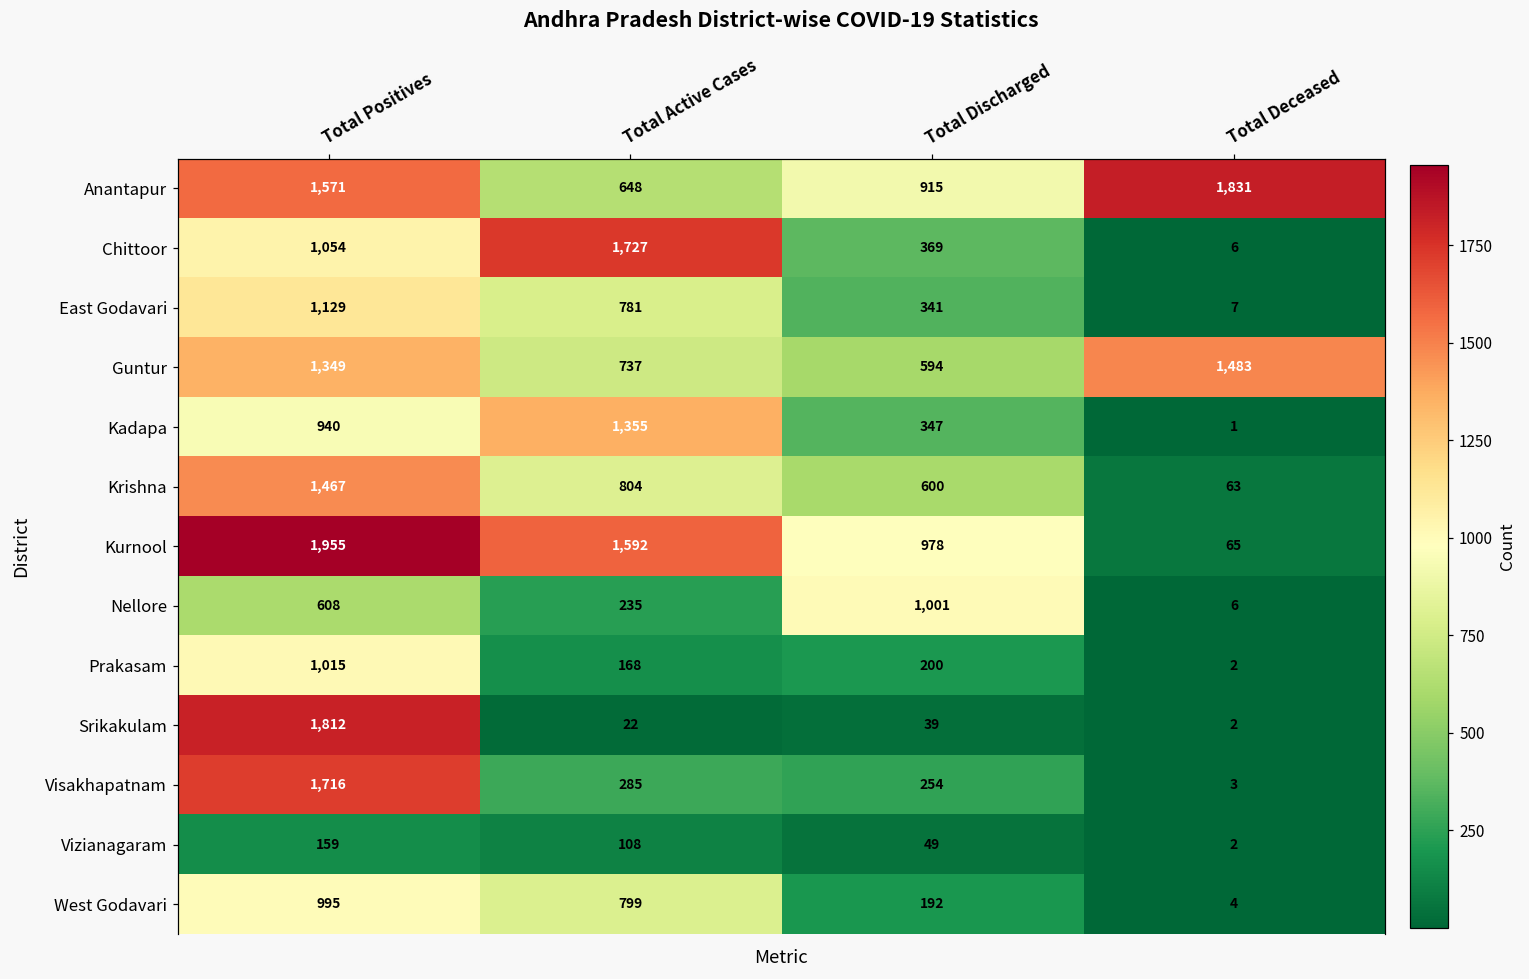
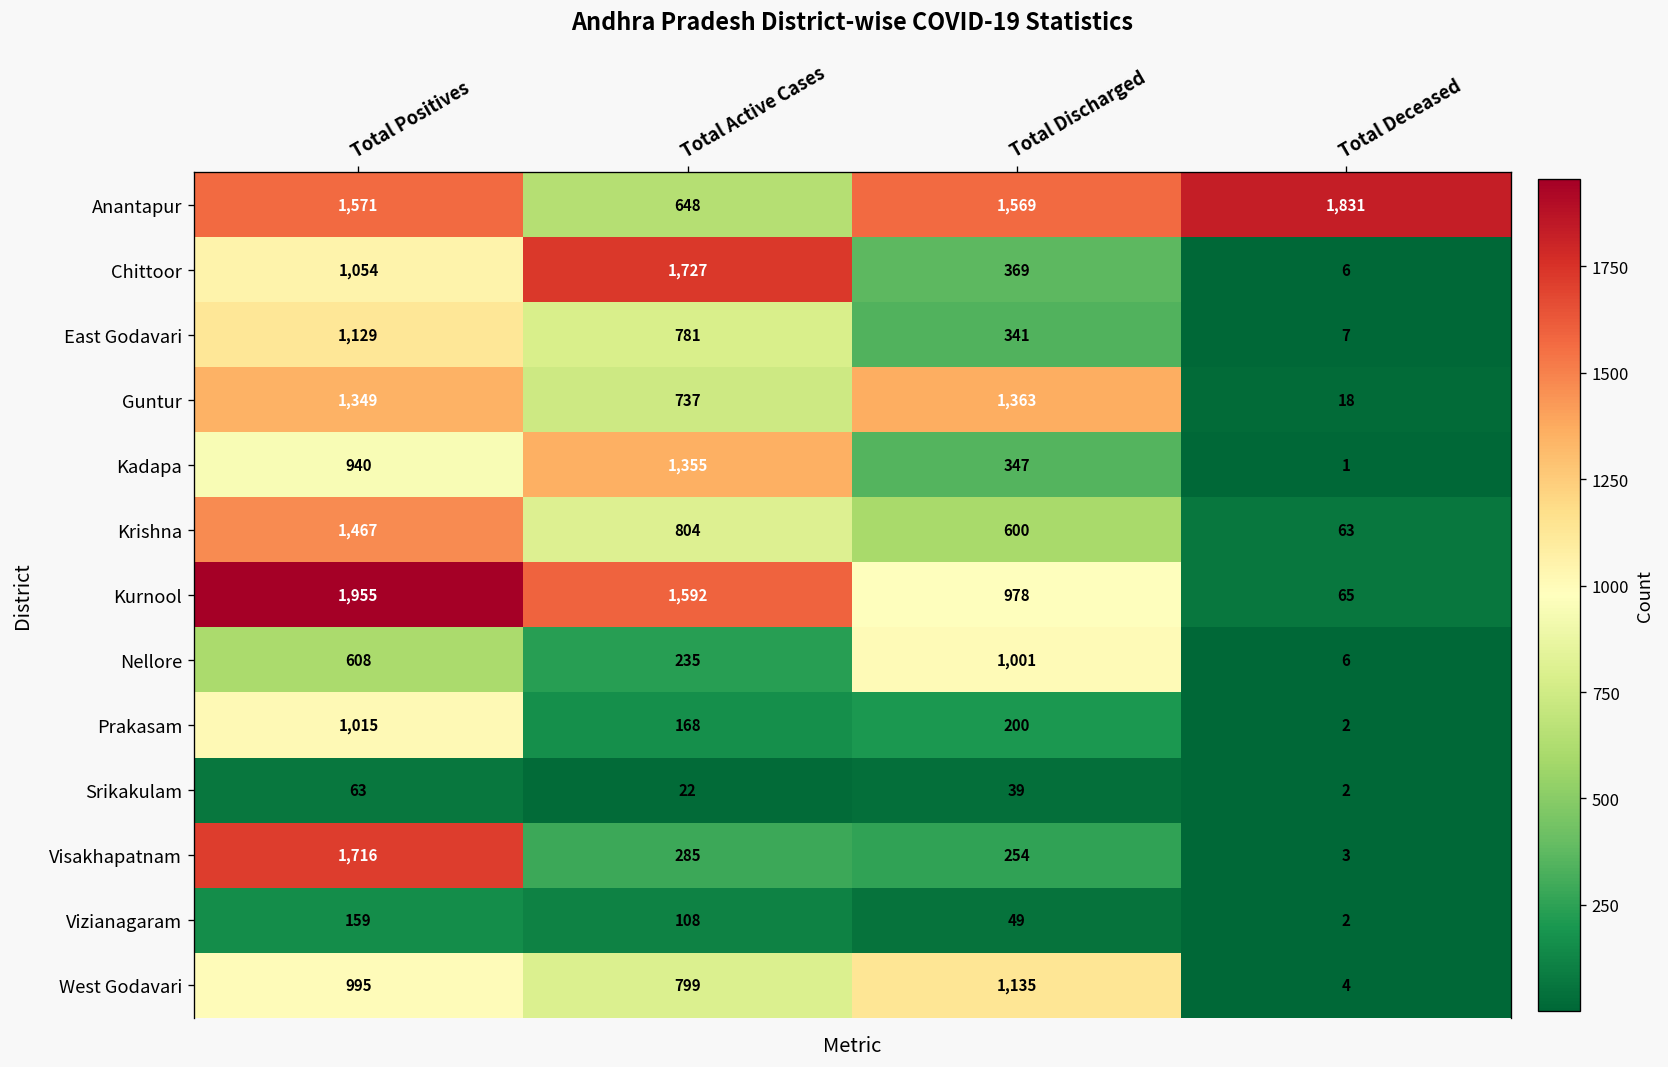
  {
    "Anantapur": {
      "Total Positives": "1,571",
      "Total Active Cases": "648",
-     "Total Discharged": "915",
+     "Total Discharged": "1,569",
      "Total Deceased": "1,831"
    },
    "Chittoor": {
      "Total Positives": "1,054",
      "Total Active Cases": "1,727",
      "Total Discharged": "369",
      "Total Deceased": "6"
    },
    "East Godavari": {
      "Total Positives": "1,129",
      "Total Active Cases": "781",
      "Total Discharged": "341",
      "Total Deceased": "7"
    },
    "Guntur": {
      "Total Positives": "1,349",
      "Total Active Cases": "737",
-     "Total Discharged": "594",
-     "Total Deceased": "1,483"
+     "Total Discharged": "1,363",
+     "Total Deceased": "18"
    },
    "Kadapa": {
      "Total Positives": "940",
      "Total Active Cases": "1,355",
      "Total Discharged": "347",
      "Total Deceased": "1"
    },
    "Krishna": {
      "Total Positives": "1,467",
      "Total Active Cases": "804",
      "Total Discharged": "600",
      "Total Deceased": "63"
    },
    "Kurnool": {
      "Total Positives": "1,955",
      "Total Active Cases": "1,592",
      "Total Discharged": "978",
      "Total Deceased": "65"
    },
    "Nellore": {
      "Total Positives": "608",
      "Total Active Cases": "235",
      "Total Discharged": "1,001",
      "Total Deceased": "6"
    },
    "Prakasam": {
      "Total Positives": "1,015",
      "Total Active Cases": "168",
      "Total Discharged": "200",
      "Total Deceased": "2"
    },
    "Srikakulam": {
-     "Total Positives": "1,812",
+     "Total Positives": "63",
      "Total Active Cases": "22",
      "Total Discharged": "39",
      "Total Deceased": "2"
    },
    "Visakhapatnam": {
      "Total Positives": "1,716",
      "Total Active Cases": "285",
      "Total Discharged": "254",
      "Total Deceased": "3"
    },
    "Vizianagaram": {
      "Total Positives": "159",
      "Total Active Cases": "108",
      "Total Discharged": "49",
      "Total Deceased": "2"
    },
    "West Godavari": {
      "Total Positives": "995",
      "Total Active Cases": "799",
-     "Total Discharged": "192",
+     "Total Discharged": "1,135",
      "Total Deceased": "4"
    }
  }
